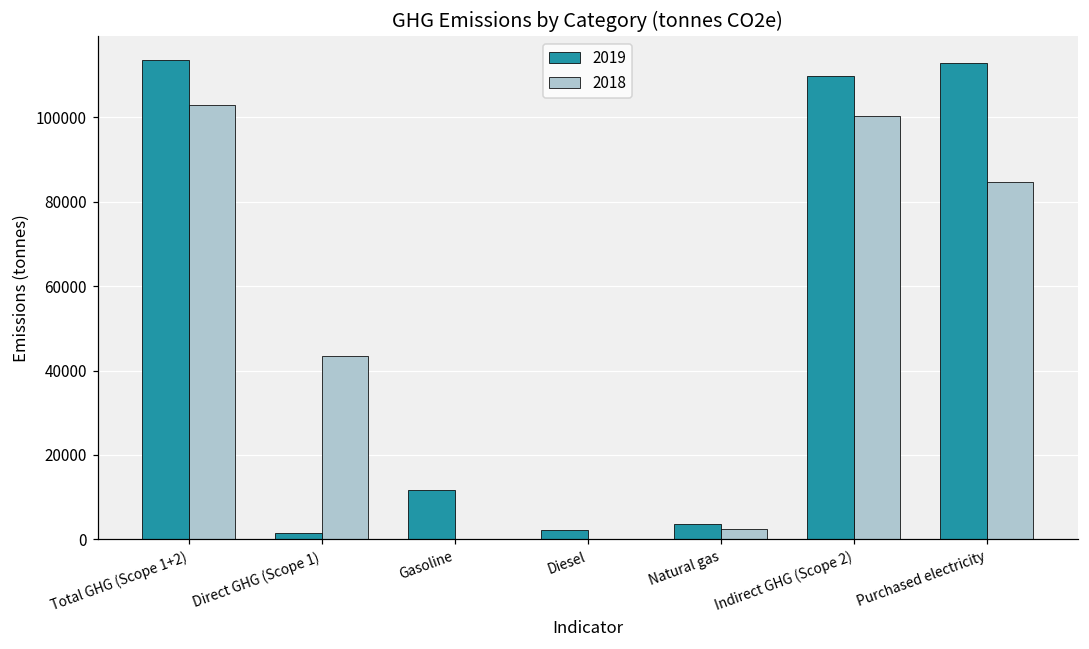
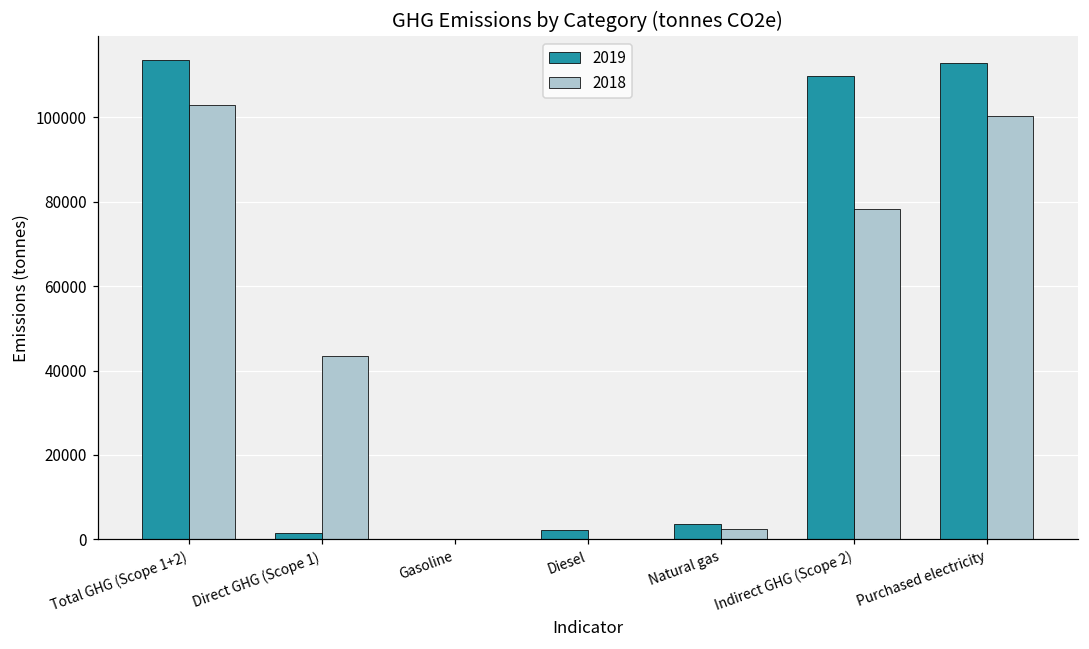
  {
    "2019": {
      "Total GHG (Scope 1+2)": 114000,
      "Direct GHG (Scope 1)": 2000,
-     "Gasoline": 12000,
+     "Gasoline": 0,
      "Diesel": 2000,
      "Natural gas": 4000,
      "Indirect GHG (Scope 2)": 110000,
      "Purchased electricity": 113000
    },
    "2018": {
      "Total GHG (Scope 1+2)": 103000,
      "Direct GHG (Scope 1)": 43000,
      "Natural gas": 2000,
-     "Indirect GHG (Scope 2)": 100000,
-     "Purchased electricity": 85000
+     "Indirect GHG (Scope 2)": 78000,
+     "Purchased electricity": 100000
    }
  }
